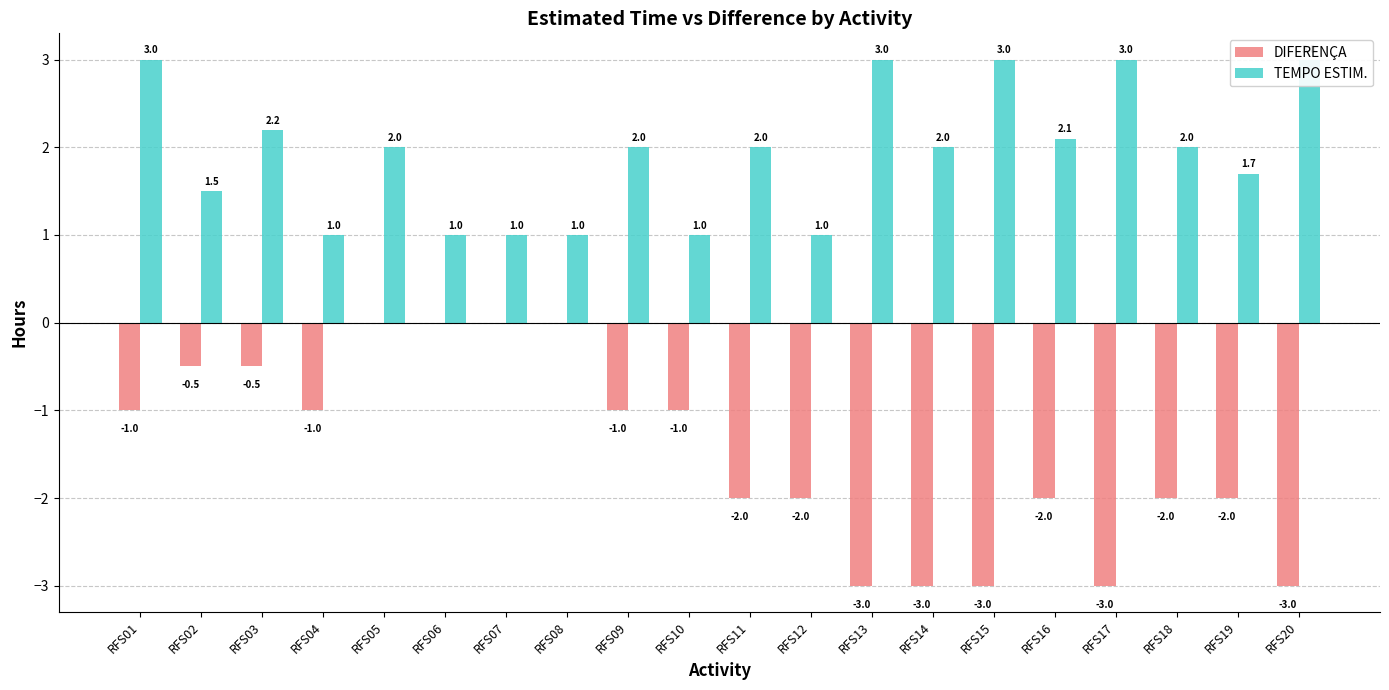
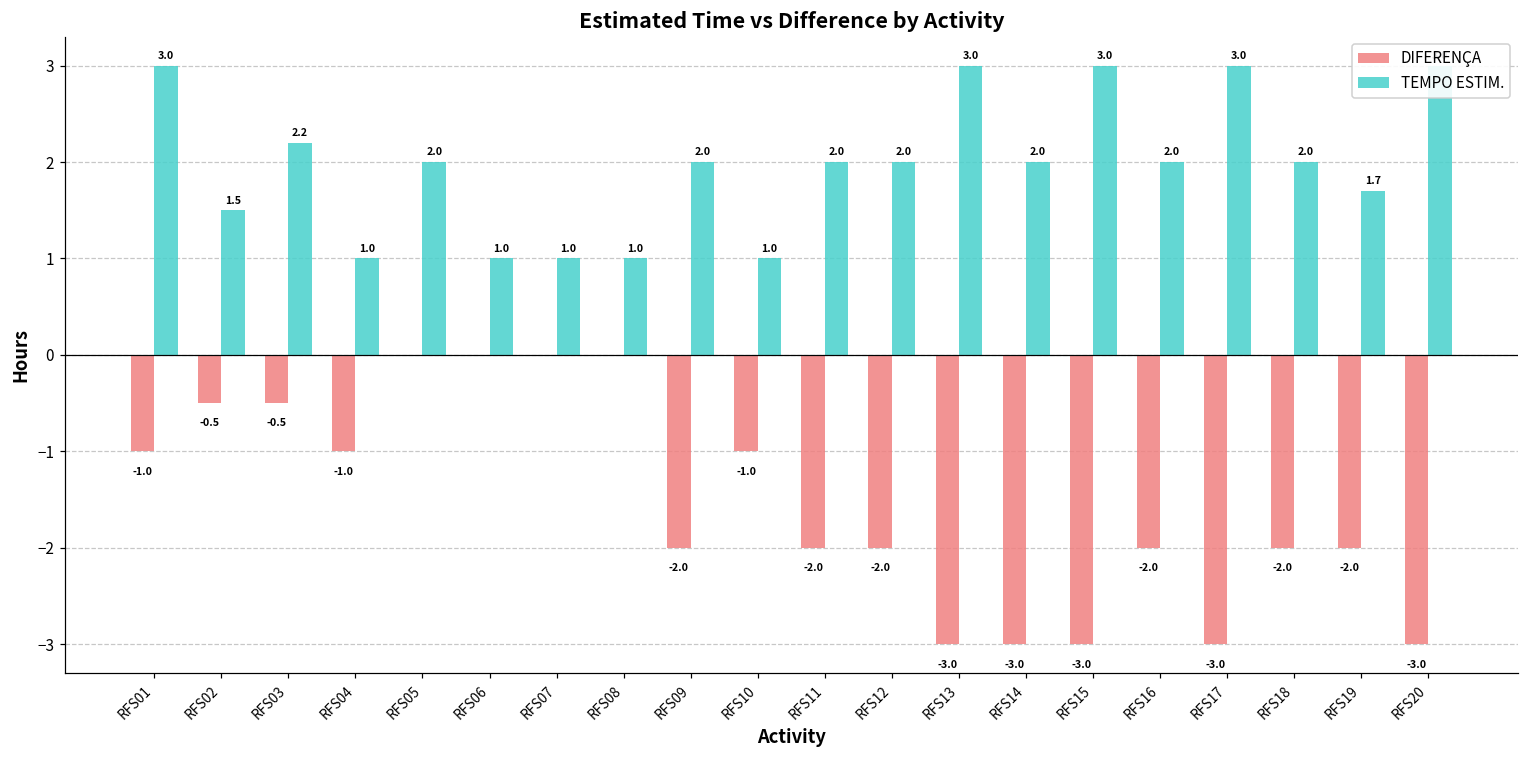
  {
    "DIFERENÇA": {
      "RFS01": -1.0,
      "RFS02": -0.5,
      "RFS03": -0.5,
      "RFS04": -1.0,
-     "RFS09": -1.0,
+     "RFS09": -2.0,
      "RFS10": -1.0,
      "RFS11": -2.0,
      "RFS12": -2.0,
      "RFS13": -3.0,
      "RFS14": -3.0,
      "RFS15": -3.0,
      "RFS16": -2.0,
      "RFS17": -3.0,
      "RFS18": -2.0,
      "RFS19": -2.0,
      "RFS20": -3.0
    },
    "TEMPO ESTIM.": {
      "RFS01": 3.0,
      "RFS02": 1.5,
      "RFS03": 2.2,
      "RFS04": 1.0,
      "RFS05": 2.0,
      "RFS06": 1.0,
      "RFS07": 1.0,
      "RFS08": 1.0,
      "RFS09": 2.0,
      "RFS10": 1.0,
      "RFS11": 2.0,
-     "RFS12": 1.0,
+     "RFS12": 2.0,
      "RFS13": 3.0,
      "RFS14": 2.0,
      "RFS15": 3.0,
-     "RFS16": 2.1,
+     "RFS16": 2.0,
      "RFS17": 3.0,
      "RFS18": 2.0,
      "RFS19": 1.7
    }
  }
